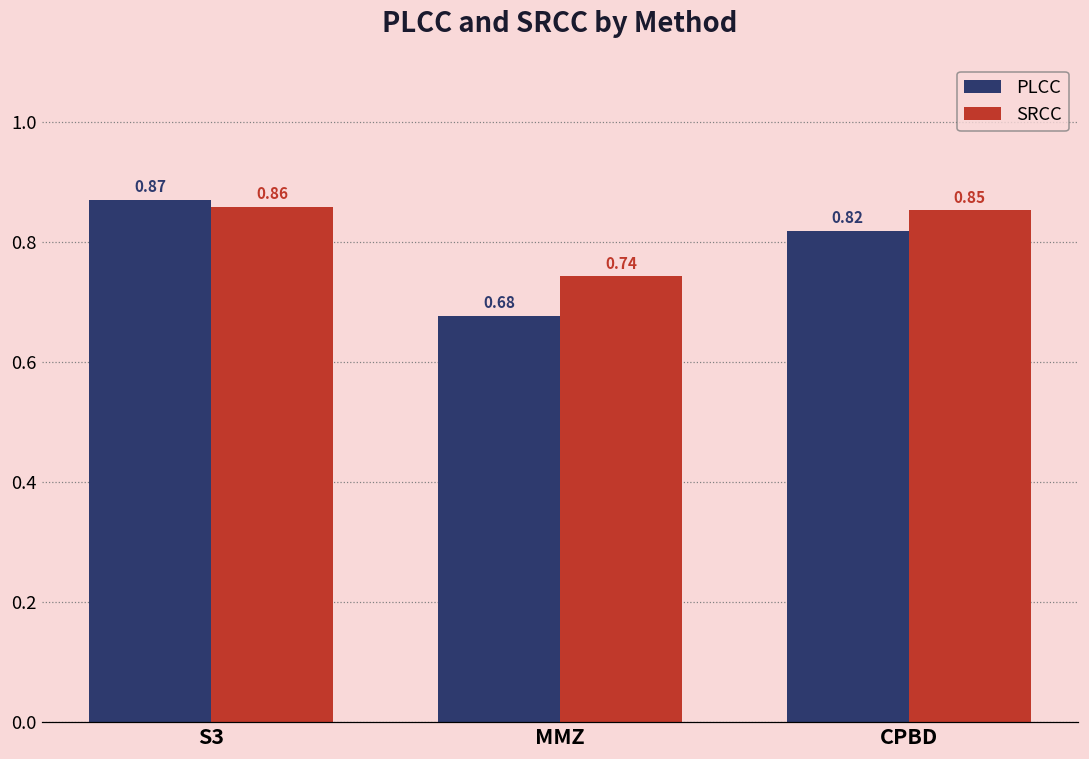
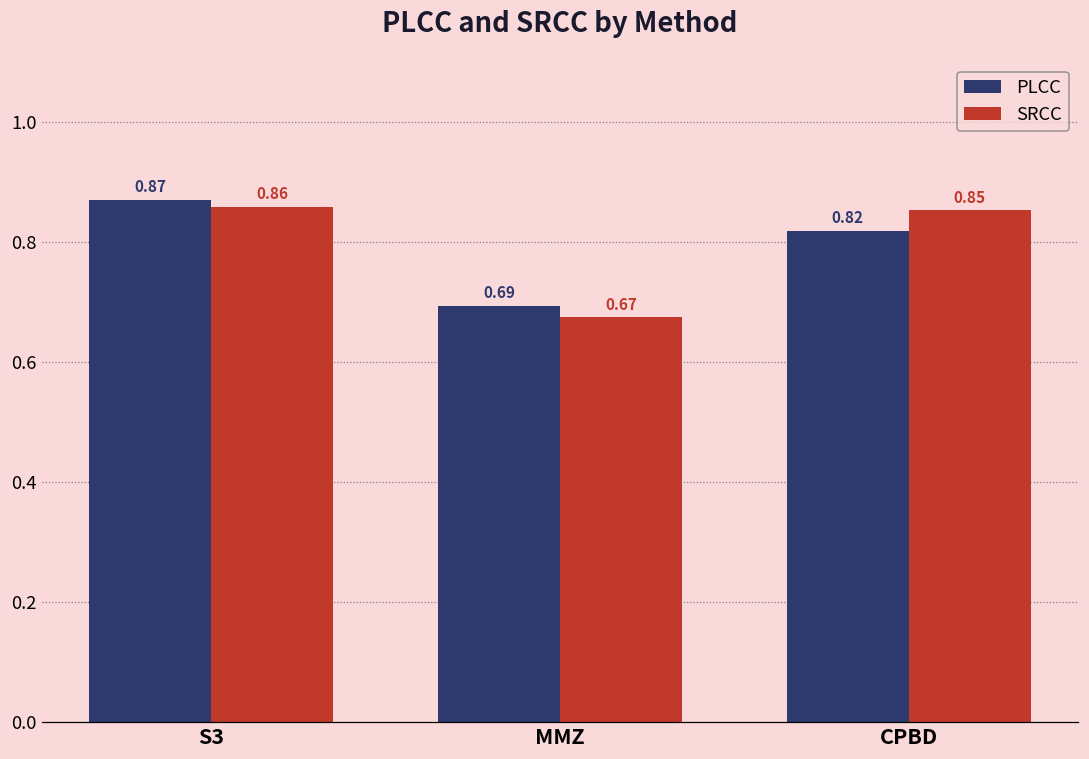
  {
    "PLCC": {
      "S3": 0.87,
-     "MMZ": 0.68,
+     "MMZ": 0.69,
      "CPBD": 0.82
    },
    "SRCC": {
      "S3": 0.86,
-     "MMZ": 0.74,
+     "MMZ": 0.67,
      "CPBD": 0.85
    }
  }
